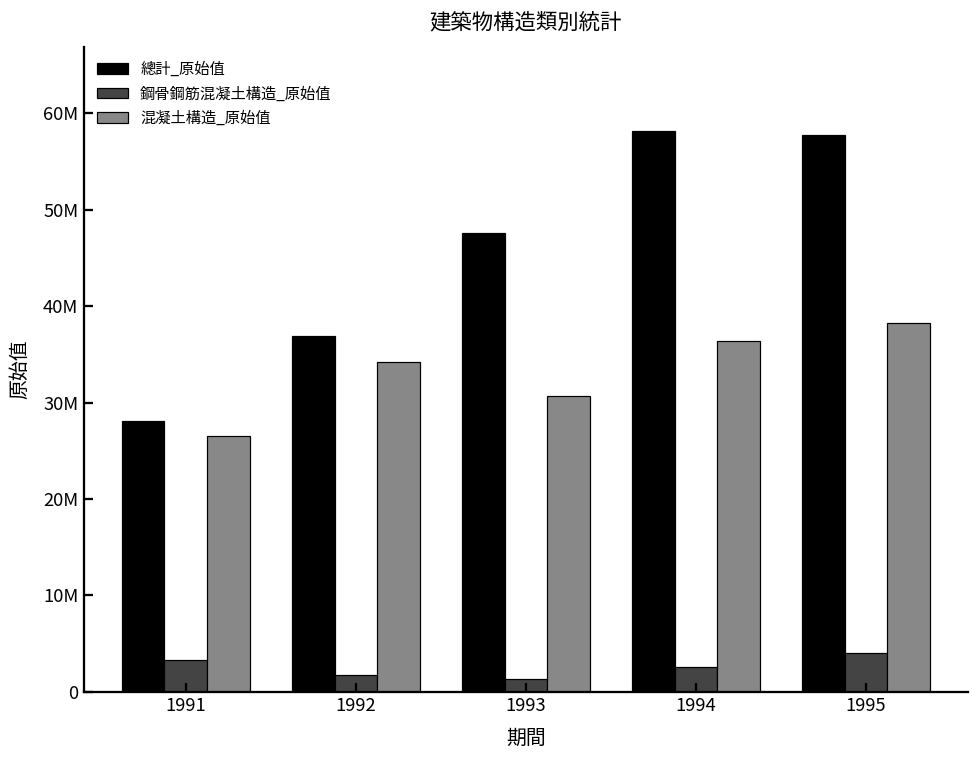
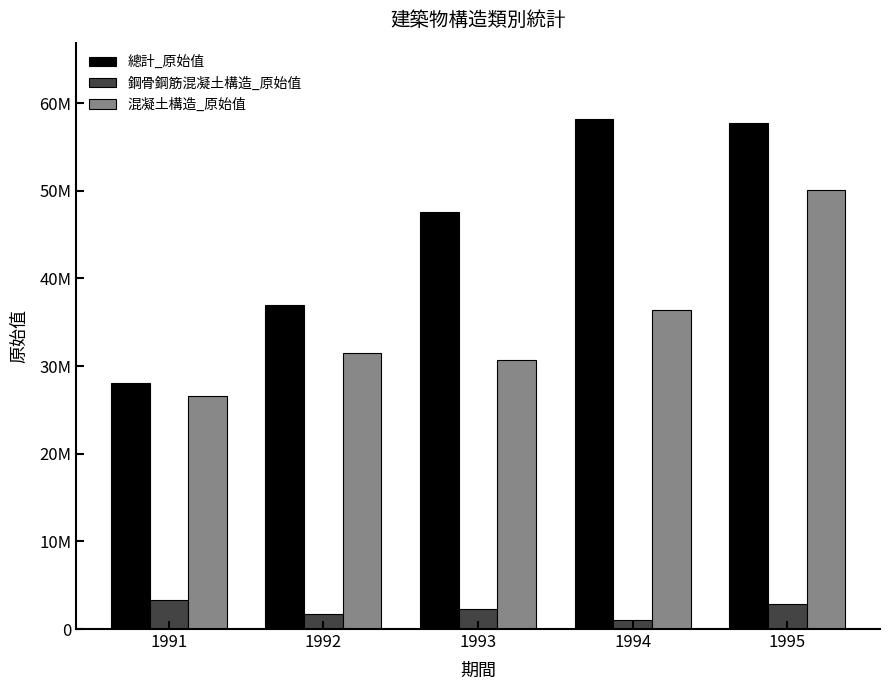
  {
    "總計_原始值": {
      "1991": 28000000,
      "1992": 37000000,
      "1993": 48000000,
      "1994": 58000000,
      "1995": 58000000
    },
    "鋼骨鋼筋混凝土構造_原始值": {
      "1991": 3000000,
      "1992": 2000000,
-     "1993": 1000000,
-     "1994": 3000000,
-     "1995": 4000000
+     "1993": 2000000,
+     "1994": 1000000,
+     "1995": 3000000
    },
    "混凝土構造_原始值": {
      "1991": 27000000,
-     "1992": 34000000,
+     "1992": 31000000,
      "1993": 31000000,
      "1994": 36000000,
-     "1995": 38000000
+     "1995": 50000000
    }
  }
